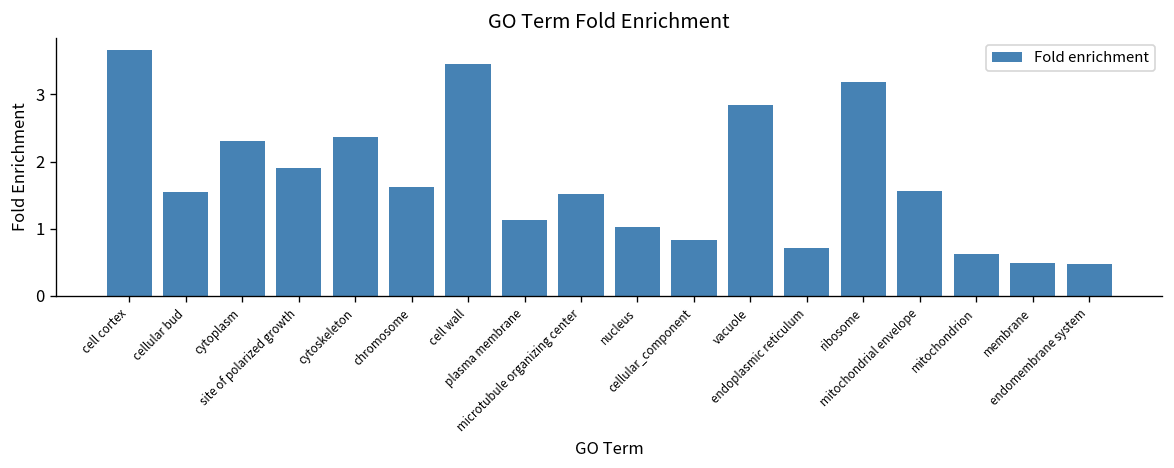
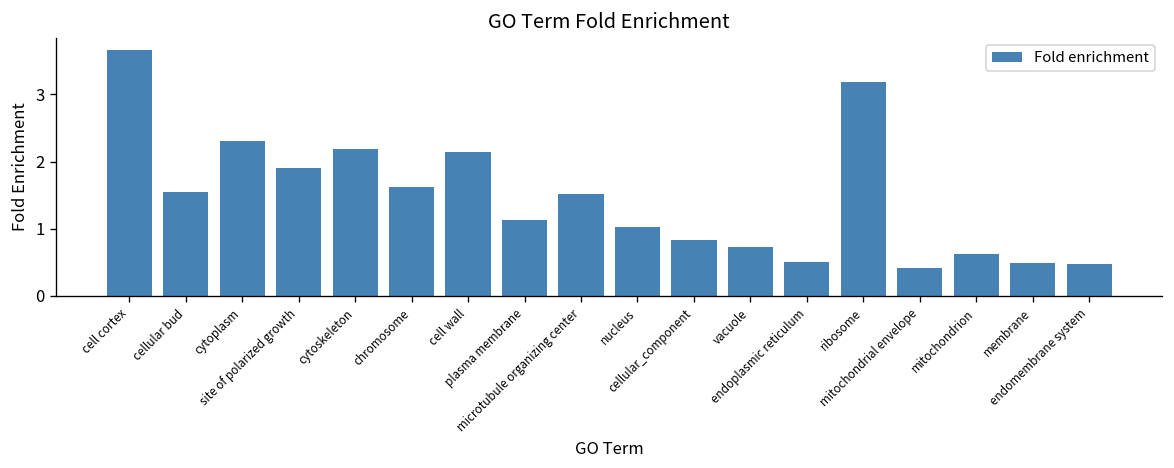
  {
    "cell cortex": 3.7,
    "cellular bud": 1.5,
    "cytoplasm": 2.3,
    "site of polarized growth": 1.9,
-   "cytoskeleton": 2.4,
+   "cytoskeleton": 2.2,
    "chromosome": 1.6,
-   "cell wall": 3.5,
+   "cell wall": 2.1,
    "plasma membrane": 1.1,
    "microtubule organizing center": 1.5,
    "nucleus": 1.0,
    "cellular_component": 0.8,
-   "vacuole": 2.8,
-   "endoplasmic reticulum": 0.7,
+   "vacuole": 0.7,
+   "endoplasmic reticulum": 0.5,
    "ribosome": 3.2,
-   "mitochondrial envelope": 1.6,
+   "mitochondrial envelope": 0.4,
    "mitochondrion": 0.6,
    "membrane": 0.5,
    "endomembrane system": 0.5
  }
